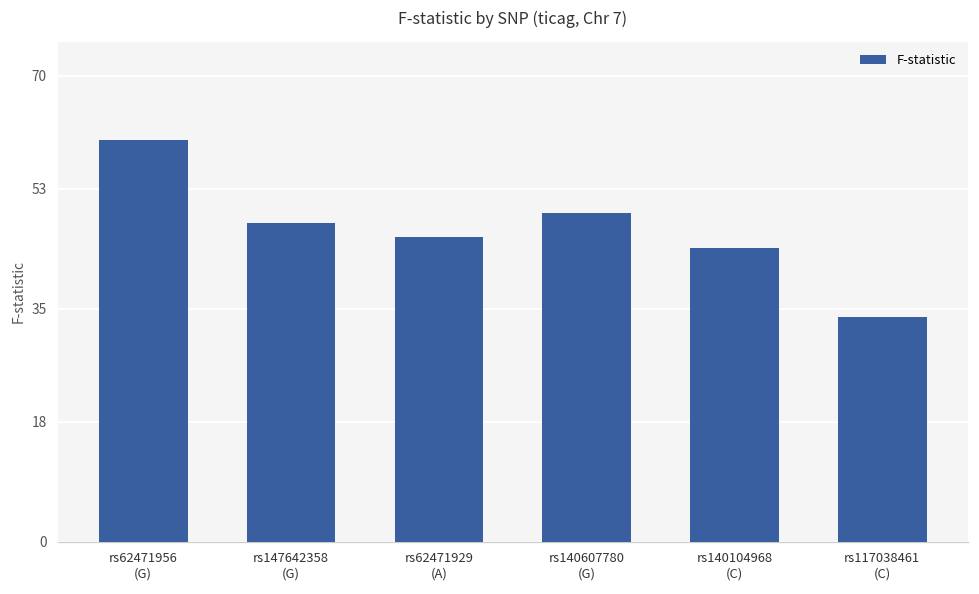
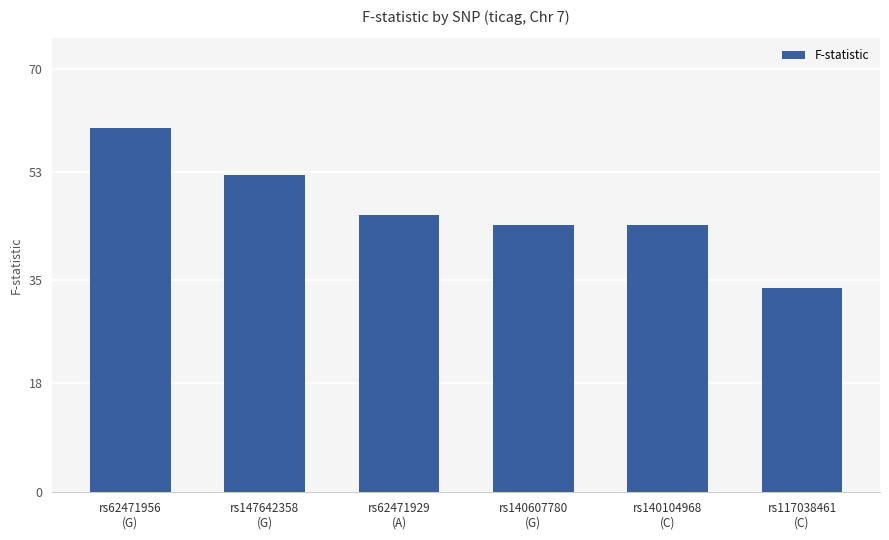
  {
    "rs62471956 (G)": 60,
-   "rs147642358 (G)": 48,
+   "rs147642358 (G)": 52,
    "rs62471929 (A)": 46,
-   "rs140607780 (G)": 49,
+   "rs140607780 (G)": 44,
    "rs140104968 (C)": 44,
    "rs117038461 (C)": 34
  }
